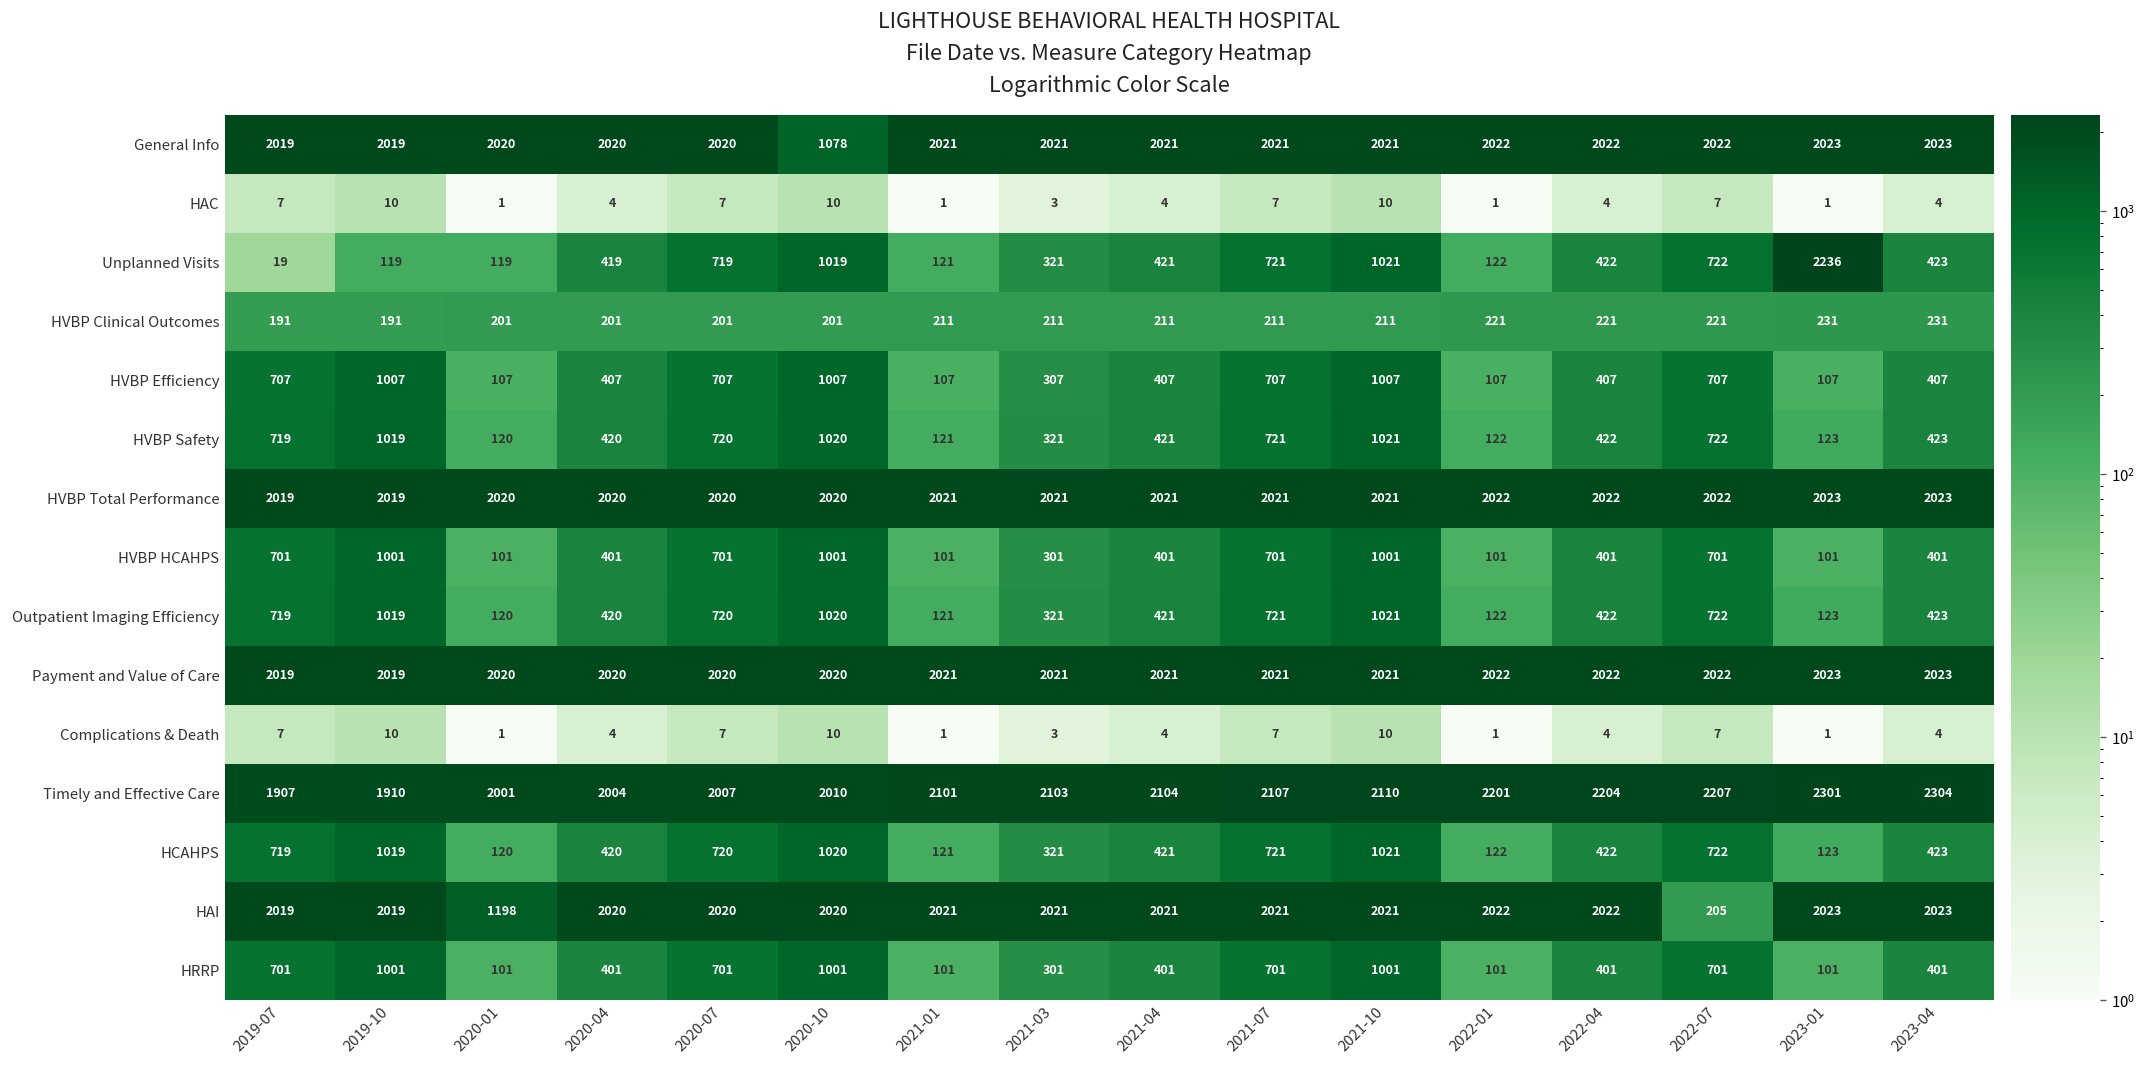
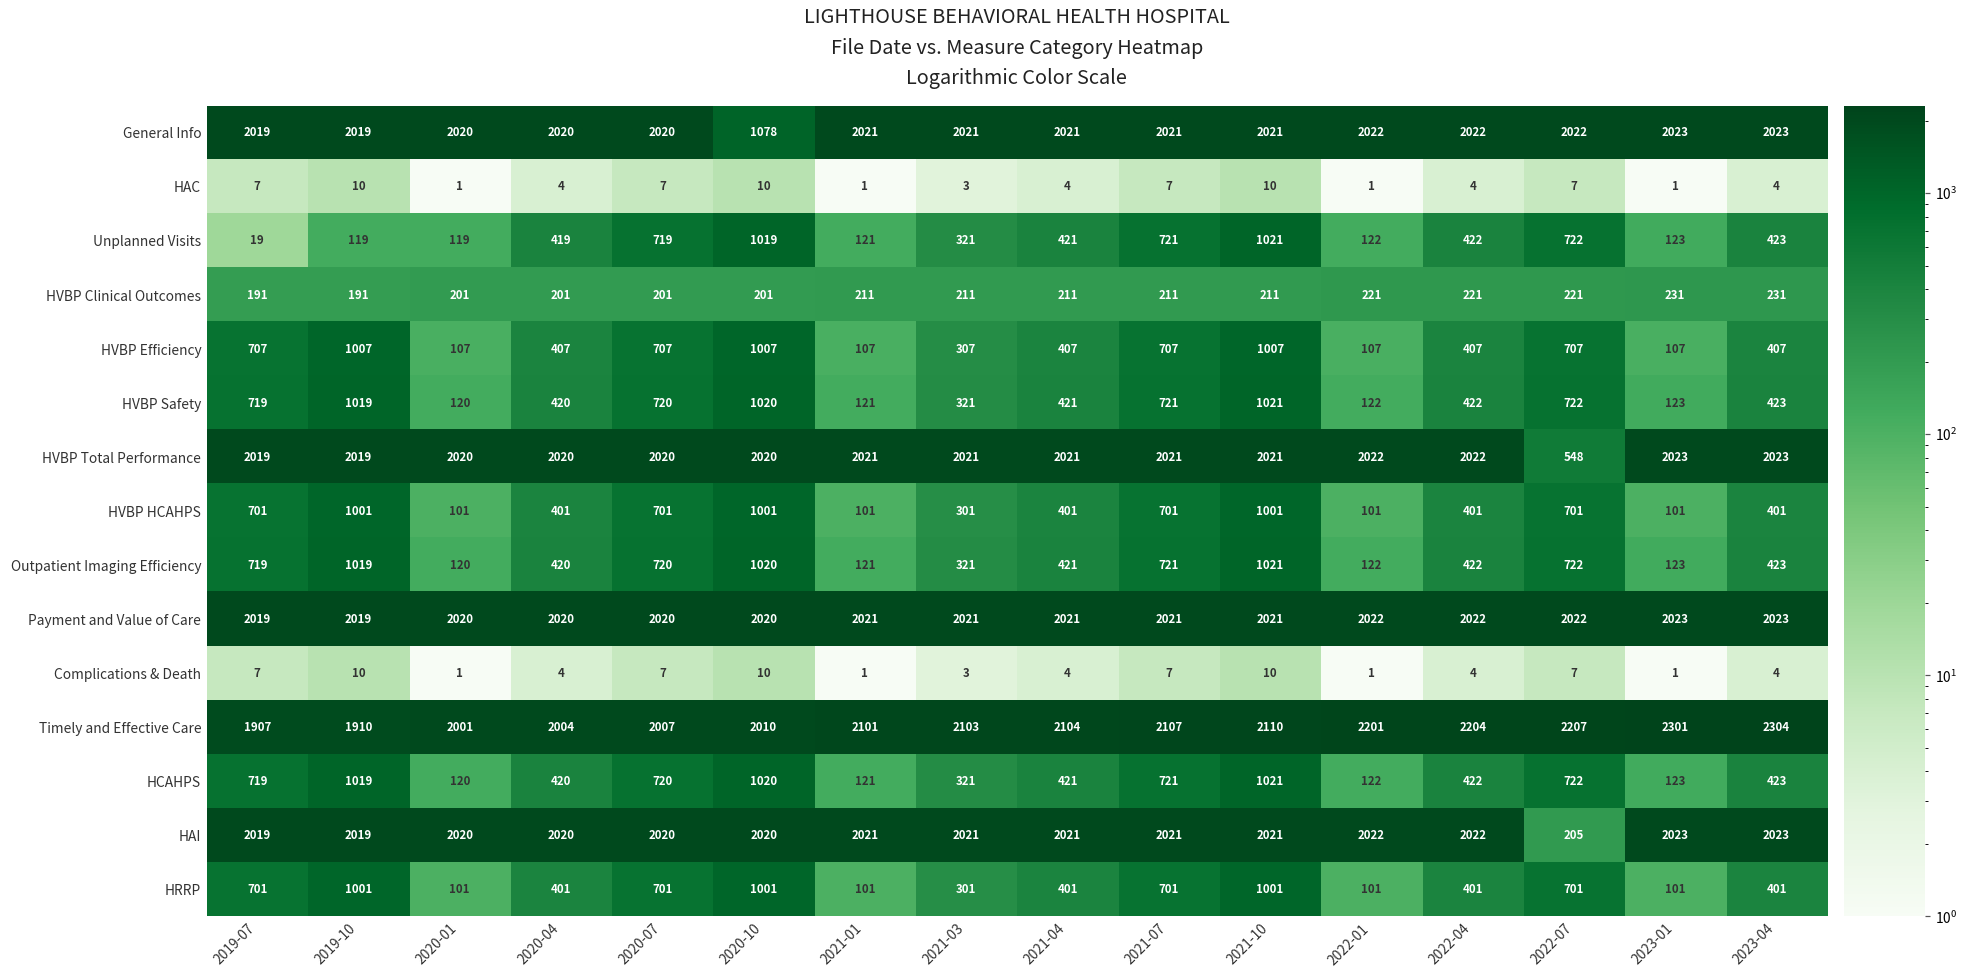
  {
    "Unplanned Visits": {
      "2019-07": 19,
      "2019-10": 119,
      "2020-01": 119,
      "2020-04": 419,
      "2020-07": 719,
      "2020-10": 1019,
      "2021-01": 121,
      "2021-03": 321,
      "2021-04": 421,
      "2021-07": 721,
      "2021-10": 1021,
      "2022-01": 122,
      "2022-04": 422,
      "2022-07": 722,
-     "2023-01": 2236,
+     "2023-01": 123,
      "2023-04": 423
    },
    "HVBP Total Performance": {
      "2019-07": 2019,
      "2019-10": 2019,
      "2020-01": 2020,
      "2020-04": 2020,
      "2020-07": 2020,
      "2020-10": 2020,
      "2021-01": 2021,
      "2021-03": 2021,
      "2021-04": 2021,
      "2021-07": 2021,
      "2021-10": 2021,
      "2022-01": 2022,
      "2022-04": 2022,
-     "2022-07": 2022,
+     "2022-07": 548,
      "2023-01": 2023,
      "2023-04": 2023
    },
    "HAI": {
      "2019-07": 2019,
      "2019-10": 2019,
-     "2020-01": 1198,
+     "2020-01": 2020,
      "2020-04": 2020,
      "2020-07": 2020,
      "2020-10": 2020,
      "2021-01": 2021,
      "2021-03": 2021,
      "2021-04": 2021,
      "2021-07": 2021,
      "2021-10": 2021,
      "2022-01": 2022,
      "2022-04": 2022,
      "2022-07": 205,
      "2023-01": 2023,
      "2023-04": 2023
    }
  }
